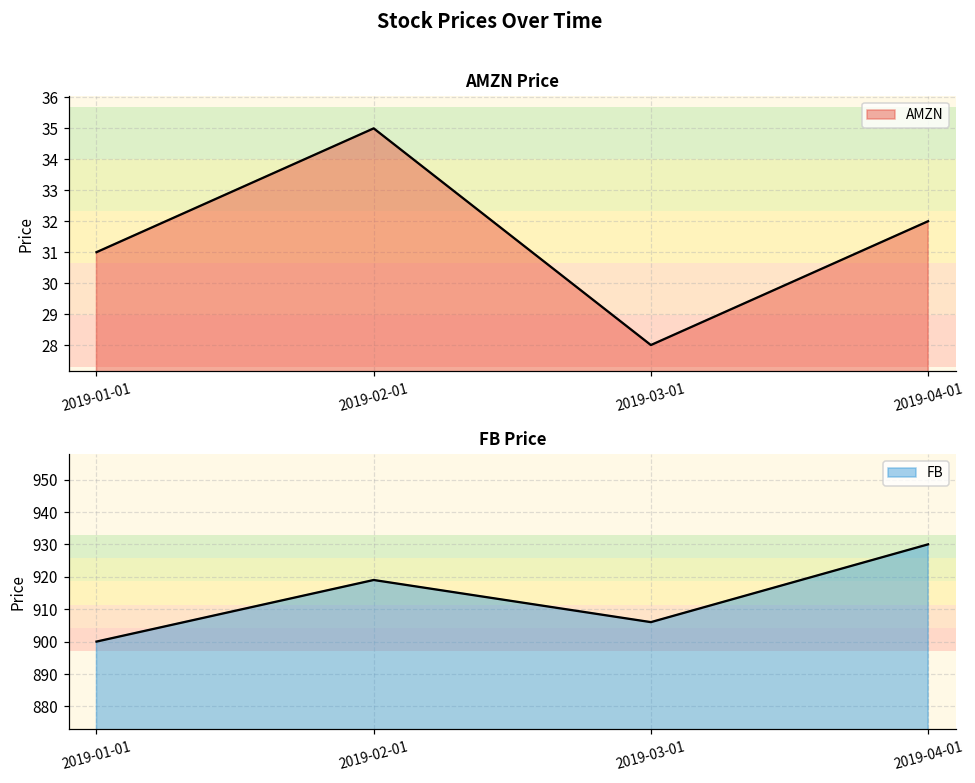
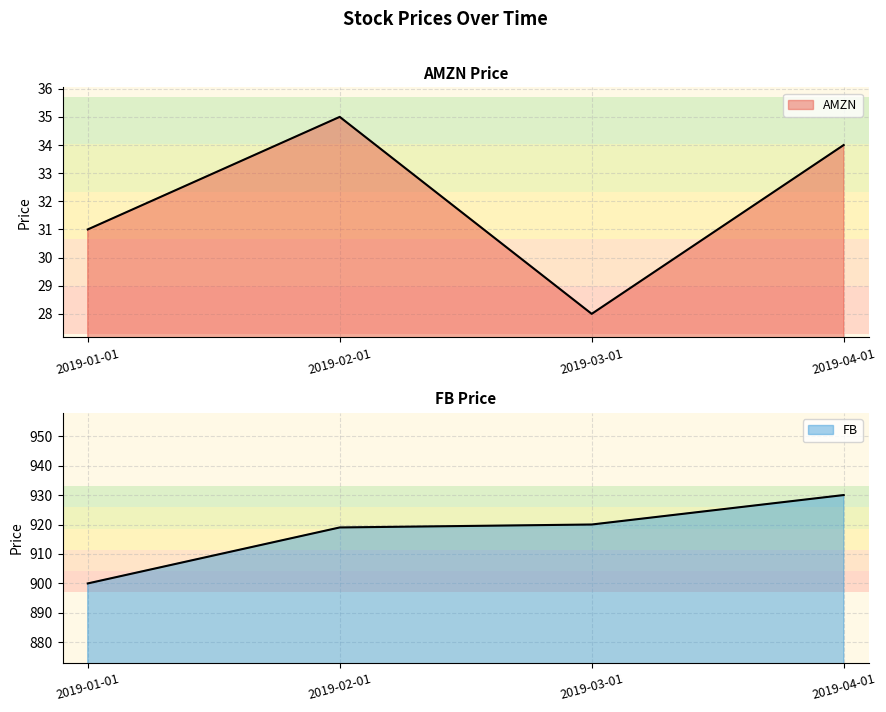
  {
    "AMZN Price": {
      "2019-01-01": 31,
      "2019-02-01": 35,
      "2019-03-01": 28,
-     "2019-04-01": 32
+     "2019-04-01": 34
    },
    "FB Price": {
      "2019-01-01": 900,
      "2019-02-01": 919,
-     "2019-03-01": 906,
+     "2019-03-01": 920,
      "2019-04-01": 930
    }
  }
